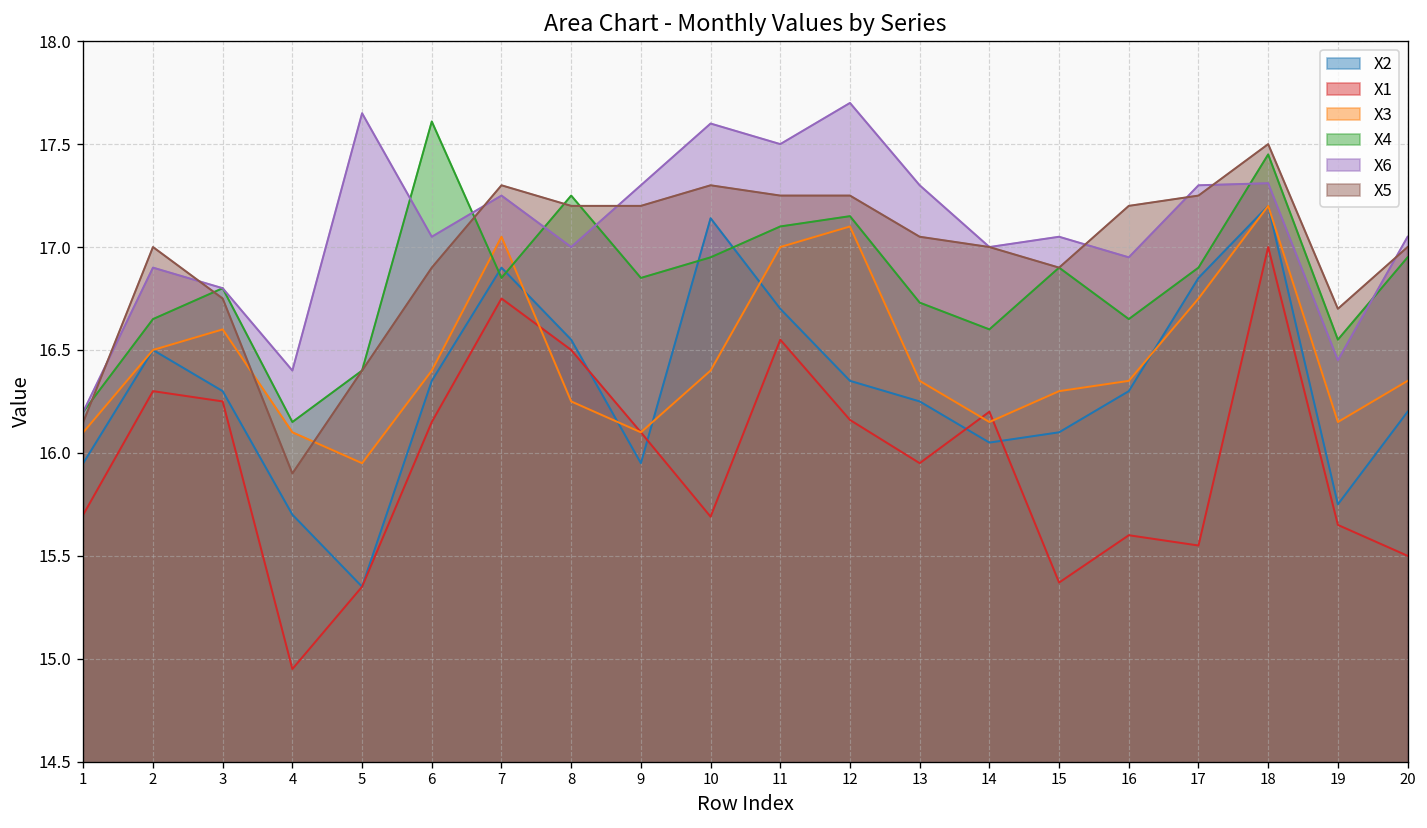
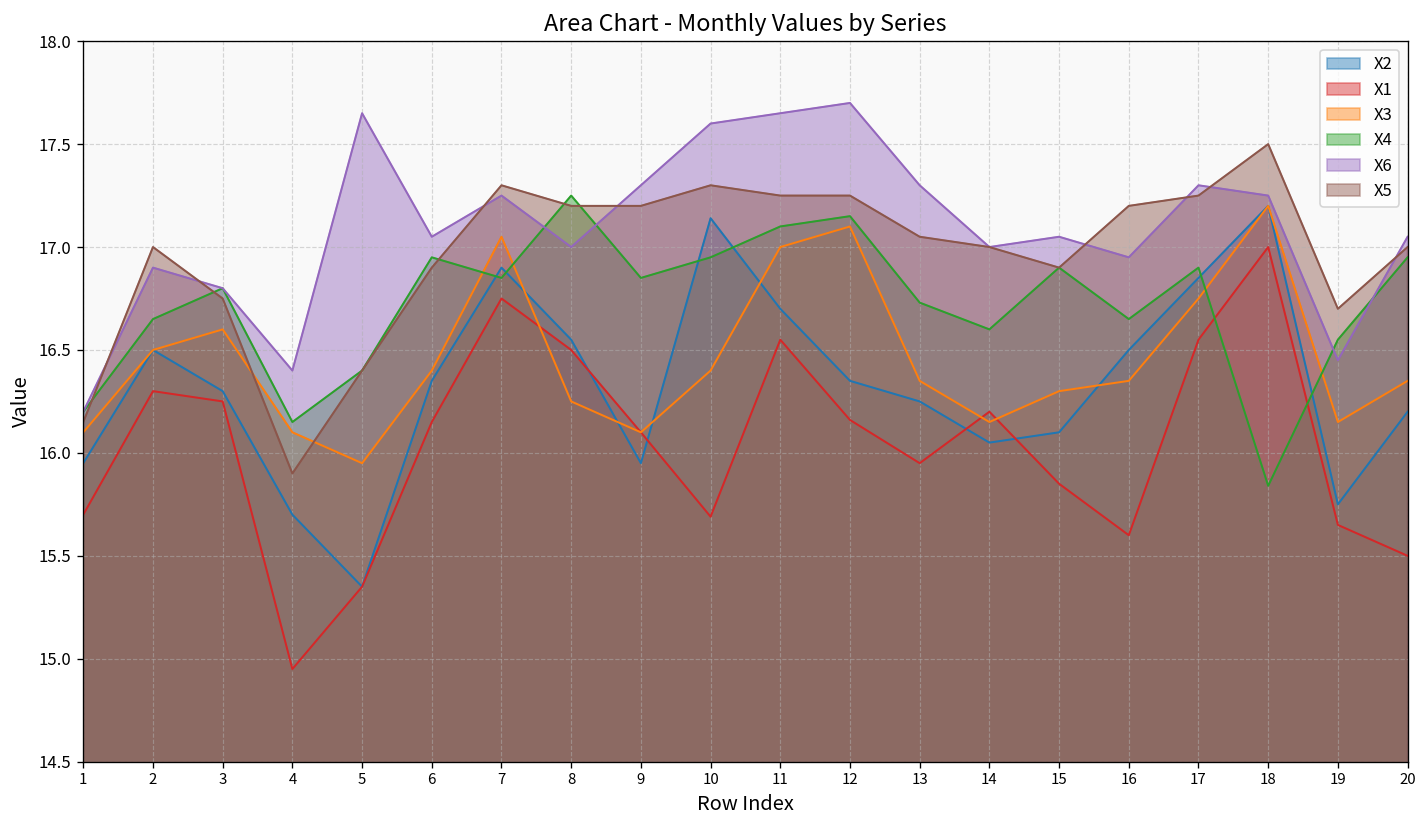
  {
    "X2": {
      "1": 15.95,
      "3": 16.3,
      "4": 15.7,
      "6": 16.35,
      "7": 16.9,
      "8": 16.55,
      "9": 15.95,
      "10": 17.14,
      "11": 16.7,
      "12": 16.35,
      "13": 16.25,
      "14": 16.05,
      "15": 16.1,
-     "16": 16.3,
+     "16": 16.5,
      "17": 16.85,
      "19": 15.75,
      "20": 16.2
    },
    "X1": {
      "1": 15.70,
      "2": 16.30,
      "3": 16.25,
      "4": 14.95,
      "6": 16.15,
      "7": 16.75,
      "8": 16.50,
      "10": 15.69,
      "11": 16.55,
      "12": 16.16,
      "13": 15.95,
      "14": 16.20,
-     "15": 15.37,
+     "15": 15.85,
      "16": 15.60,
-     "17": 15.55,
+     "17": 16.55,
      "18": 17.00,
      "19": 15.65,
      "20": 15.50
    },
    "X3": {
      "1": 16.10,
      "3": 16.60,
      "4": 16.10,
      "5": 15.95,
      "6": 16.40,
      "7": 17.05,
      "8": 16.25,
      "10": 16.40,
      "11": 17.00,
      "12": 17.10,
      "13": 16.35,
      "14": 16.15,
      "15": 16.30,
      "16": 16.35,
      "17": 16.75,
      "19": 16.15,
      "20": 16.35
    },
    "X4": {
      "2": 16.65,
      "4": 16.15,
-     "6": 17.61,
+     "6": 16.95,
      "7": 16.85,
      "8": 17.25,
      "9": 16.85,
      "10": 16.95,
      "11": 17.10,
      "12": 17.15,
      "13": 16.73,
      "14": 16.60,
      "16": 16.65,
      "17": 16.90,
-     "18": 17.45,
+     "18": 15.84,
      "19": 16.55,
      "20": 16.95
    },
    "X6": {
      "2": 16.90,
      "4": 16.40,
      "5": 17.65,
      "6": 17.05,
      "7": 17.25,
      "8": 17.00,
      "9": 17.30,
      "10": 17.60,
-     "11": 17.50,
+     "11": 17.65,
      "12": 17.70,
      "13": 17.30,
      "15": 17.05,
      "16": 16.95,
      "17": 17.30,
-     "18": 17.31,
+     "18": 17.25,
      "19": 16.45,
      "20": 17.05
    },
    "X5": {
      "1": 16.15,
      "2": 17.00,
      "3": 16.75,
      "4": 15.90,
      "6": 16.90,
      "7": 17.30,
      "8": 17.20,
      "9": 17.20,
      "10": 17.30,
      "11": 17.25,
      "12": 17.25,
      "13": 17.05,
      "16": 17.20,
      "17": 17.25,
      "18": 17.50,
      "19": 16.70,
      "20": 17.00
    }
  }
